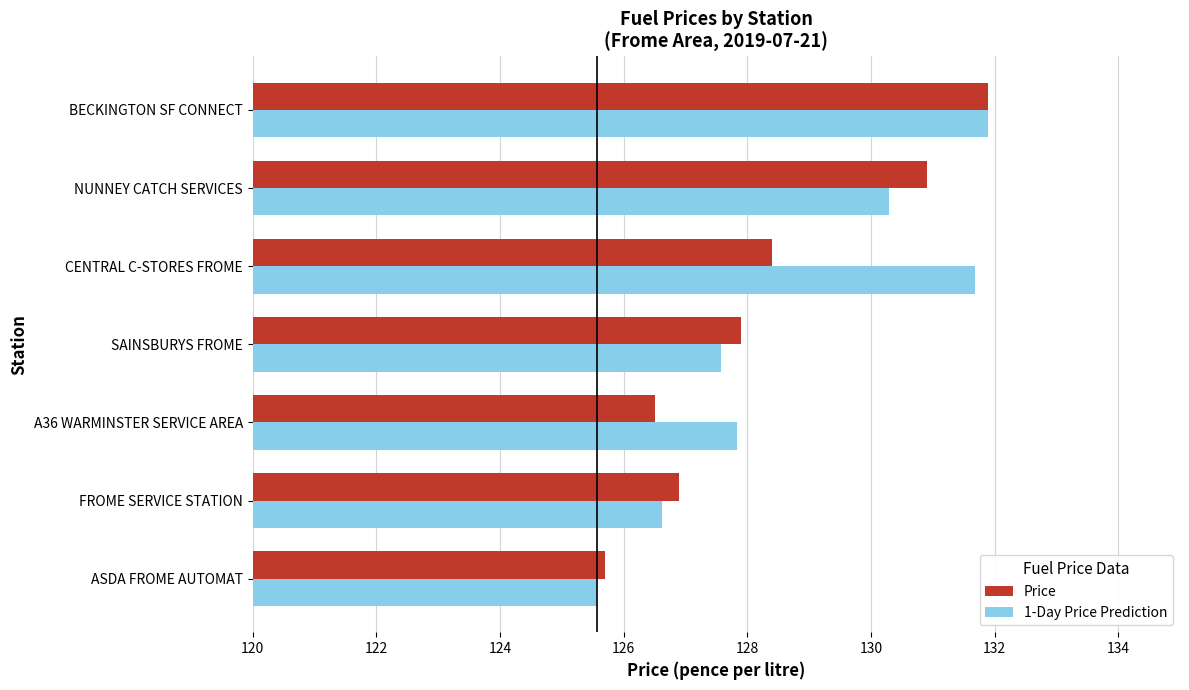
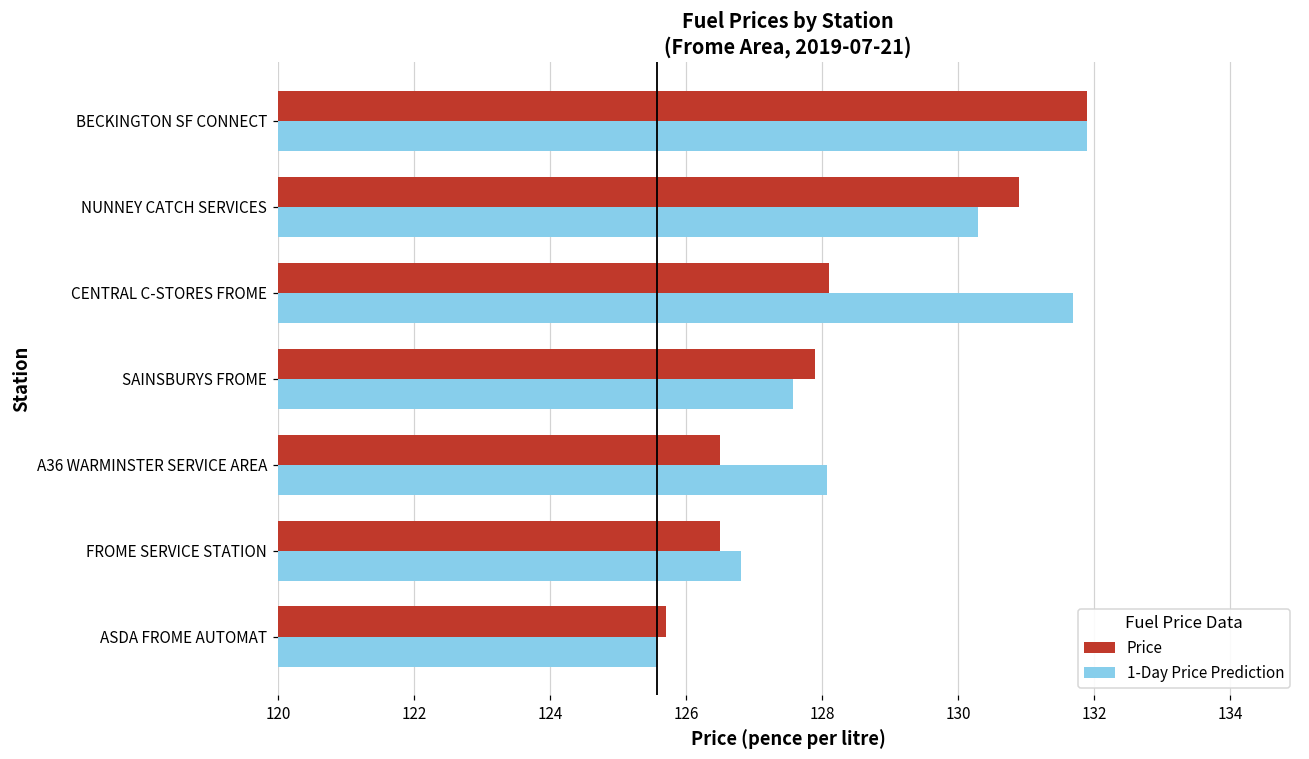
  {
    "Price": {
      "BECKINGTON SF CONNECT": 131.9,
      "NUNNEY CATCH SERVICES": 130.9,
-     "CENTRAL C-STORES FROME": 128.4,
+     "CENTRAL C-STORES FROME": 128.1,
      "SAINSBURYS FROME": 127.9,
      "A36 WARMINSTER SERVICE AREA": 126.5,
-     "FROME SERVICE STATION": 126.9,
+     "FROME SERVICE STATION": 126.5,
      "ASDA FROME AUTOMAT": 125.7
    },
    "1-Day Price Prediction": {
      "BECKINGTON SF CONNECT": 131.9,
      "NUNNEY CATCH SERVICES": 130.3,
      "CENTRAL C-STORES FROME": 131.7,
      "SAINSBURYS FROME": 127.6,
-     "A36 WARMINSTER SERVICE AREA": 127.8,
-     "FROME SERVICE STATION": 126.6,
+     "A36 WARMINSTER SERVICE AREA": 128.1,
+     "FROME SERVICE STATION": 126.8,
      "ASDA FROME AUTOMAT": 125.6
    }
  }
